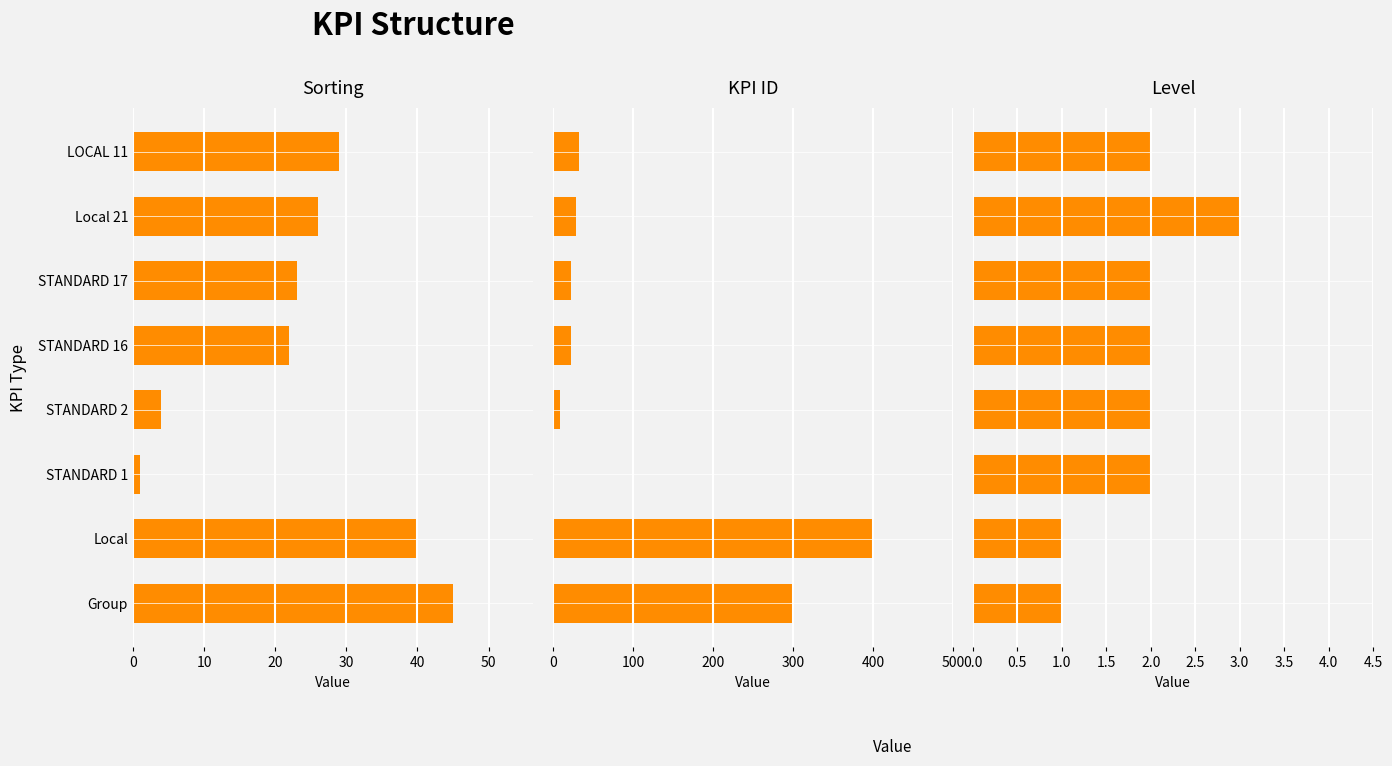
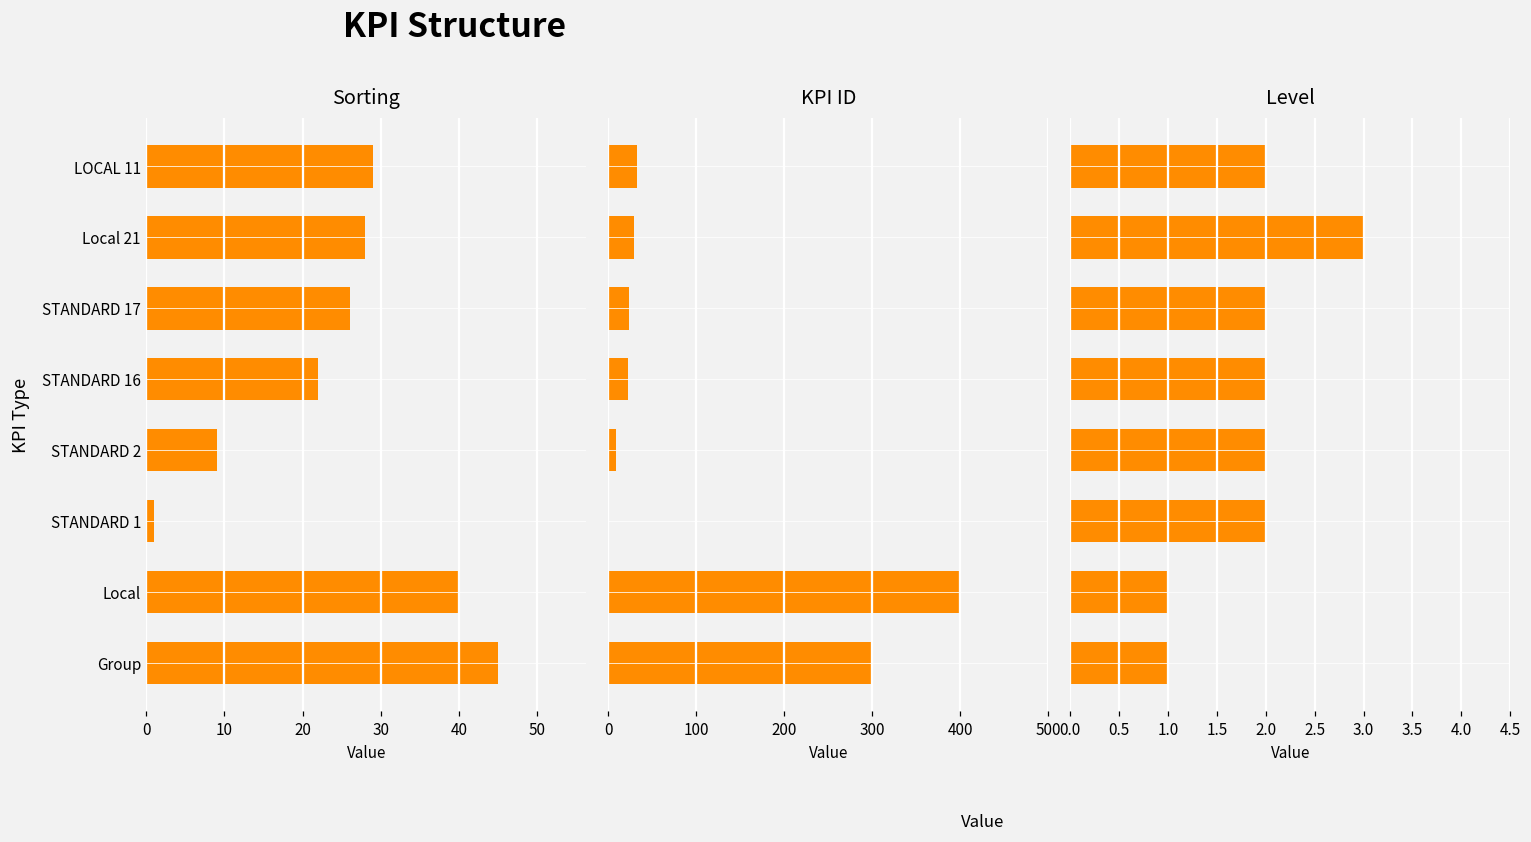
  {
    "Sorting": {
      "LOCAL 11": 29,
-     "Local 21": 26,
-     "STANDARD 17": 23,
+     "Local 21": 28,
+     "STANDARD 17": 26,
      "STANDARD 16": 22,
-     "STANDARD 2": 4,
+     "STANDARD 2": 9,
      "STANDARD 1": 1,
      "Local": 40,
      "Group": 45
    }
  }
